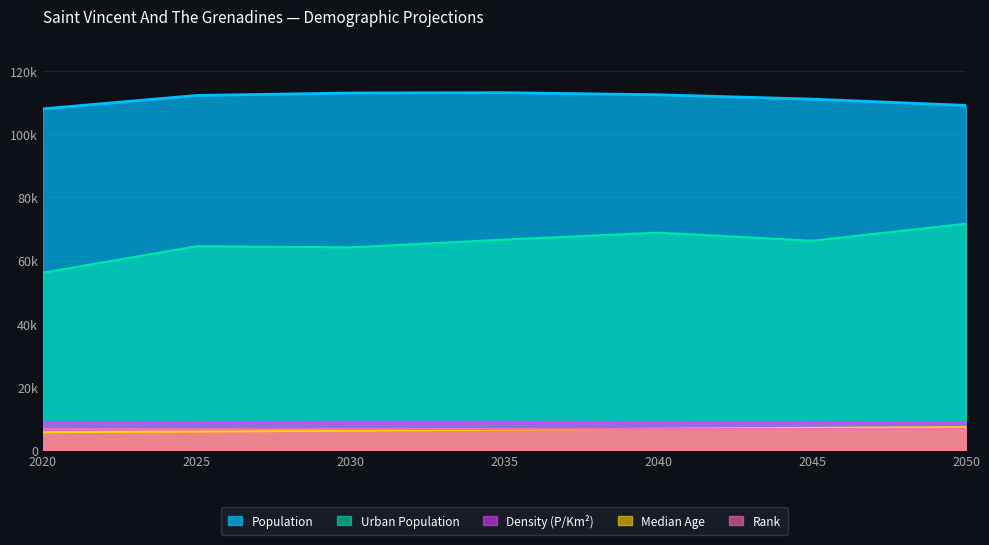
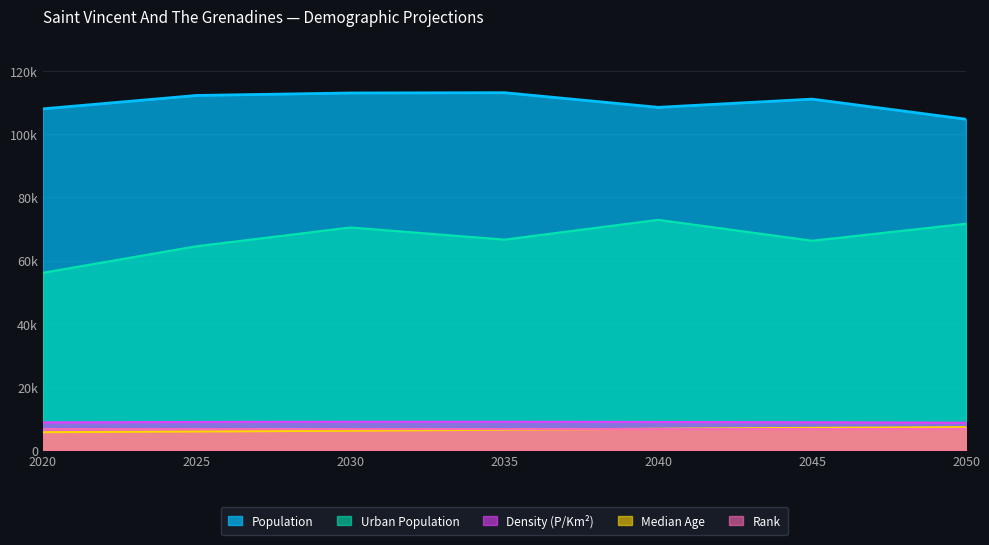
  {
    "Population": {
      "2020": 108000,
      "2025": 112000,
      "2030": 113000,
      "2035": 113000,
-     "2040": 112000,
+     "2040": 109000,
      "2045": 111000,
-     "2050": 109000
+     "2050": 105000
    },
    "Urban Population": {
      "2020": 56000,
      "2025": 65000,
-     "2030": 64000,
+     "2030": 71000,
      "2035": 67000,
-     "2040": 69000,
+     "2040": 73000,
      "2045": 66000,
      "2050": 72000
    },
    "Density (P/Km²)": {
      "2020": 9000,
      "2025": 9000,
      "2030": 9000,
      "2035": 9000,
      "2040": 9000,
      "2045": 9000,
      "2050": 9000
    },
    "Median Age": {
      "2020": 6000
    },
    "Rank": {
      "2020": 7000
    }
  }
